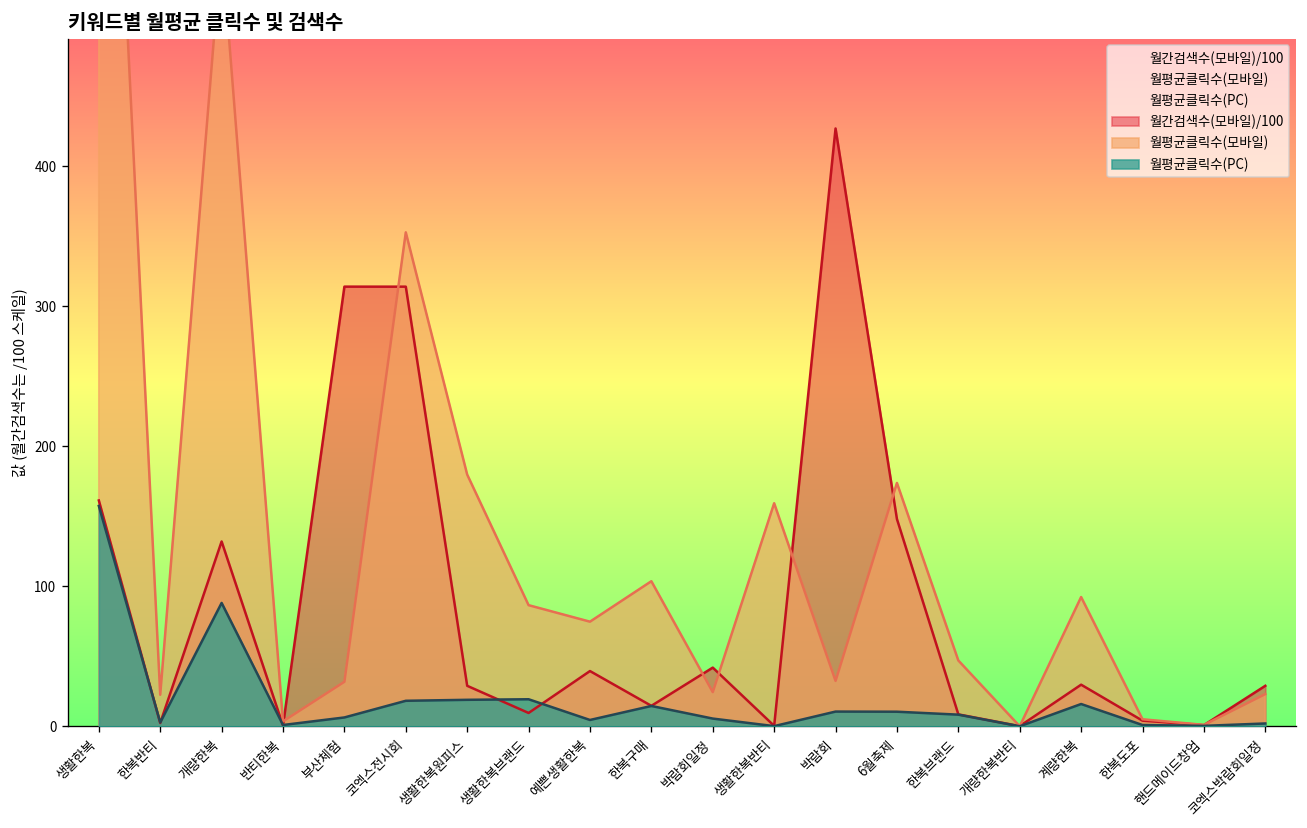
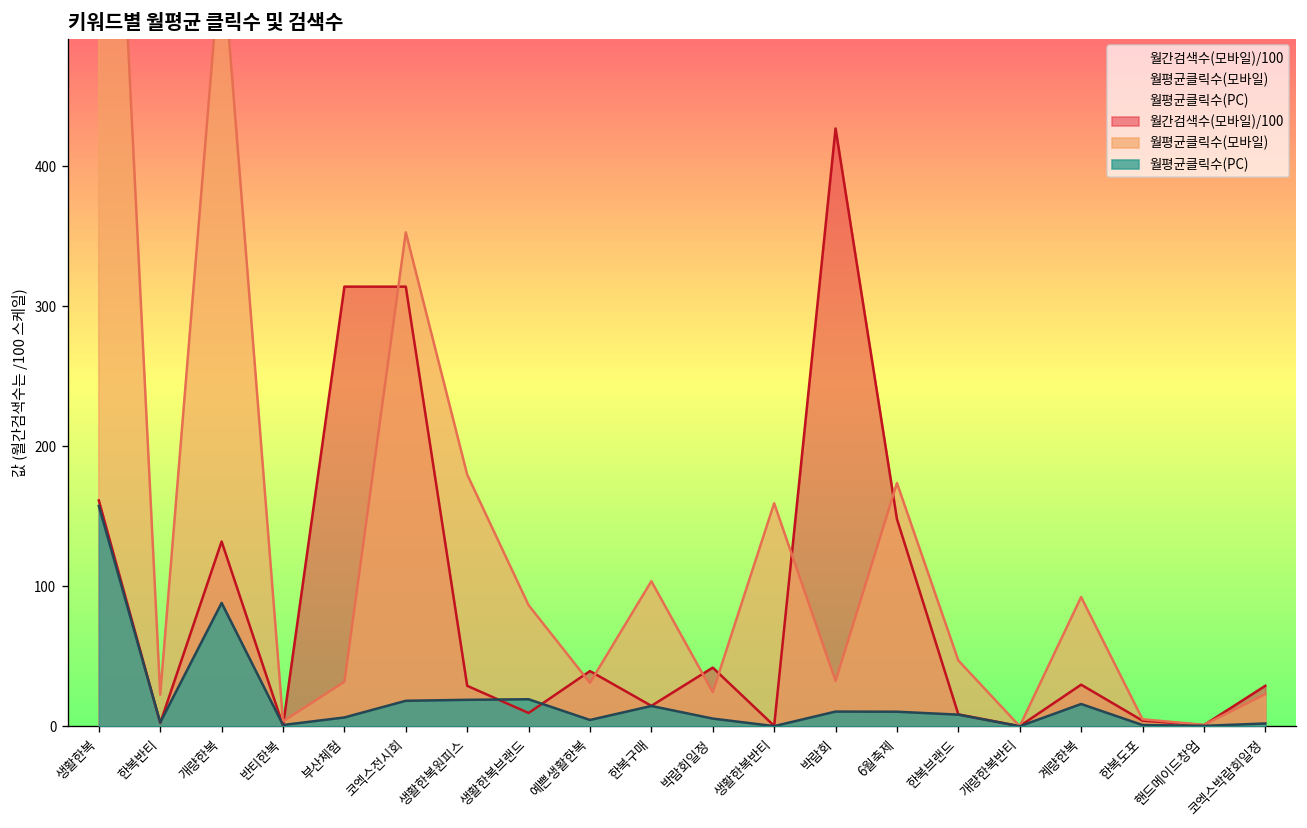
  {
    "월간검색수(모바일)/100": {
      "생활한복": 161,
      "개량한복": 132,
      "부산체험": 314,
      "코엑스전시회": 314,
      "생활한복원피스": 29,
      "생활한복브랜드": 10,
      "예쁜생활한복": 39,
      "박람회일정": 42,
      "박람회": 427,
      "6월축제": 148,
      "계량한복": 30,
      "코엑스박람회일정": 29
    },
    "월평균클릭수(모바일)": {
      "한복반티": 23,
      "반티한복": 4,
      "부산체험": 32,
      "코엑스전시회": 353,
      "생활한복원피스": 180,
      "생활한복브랜드": 87,
-     "예쁜생활한복": 75,
+     "예쁜생활한복": 31,
      "한복구매": 104,
      "박람회일정": 24,
      "생활한복반티": 159,
      "박람회": 32,
      "6월축제": 174,
      "한복브랜드": 47,
      "계량한복": 92,
      "코엑스박람회일정": 23
    },
    "월평균클릭수(PC)": {
      "생활한복": 157,
      "개량한복": 88,
      "부산체험": 6,
      "코엑스전시회": 18,
      "생활한복원피스": 19,
      "생활한복브랜드": 19,
      "예쁜생활한복": 5,
      "박람회일정": 6,
      "박람회": 11,
      "6월축제": 10,
      "계량한복": 16,
      "한복도포": 1,
      "코엑스박람회일정": 2
    }
  }
